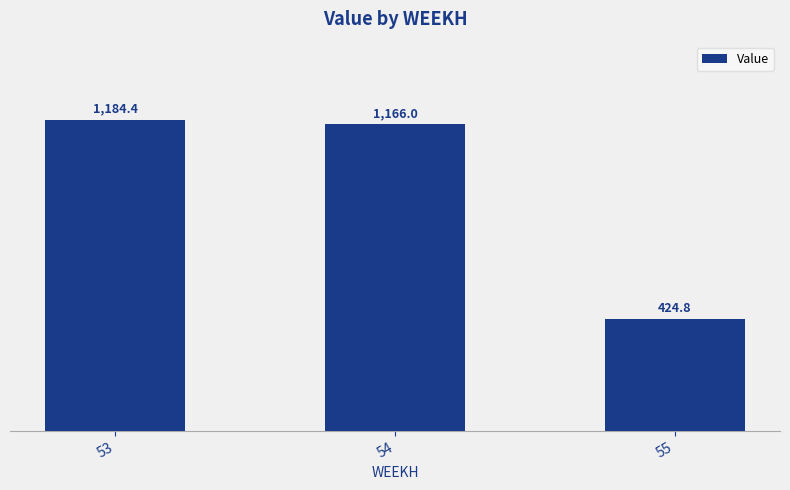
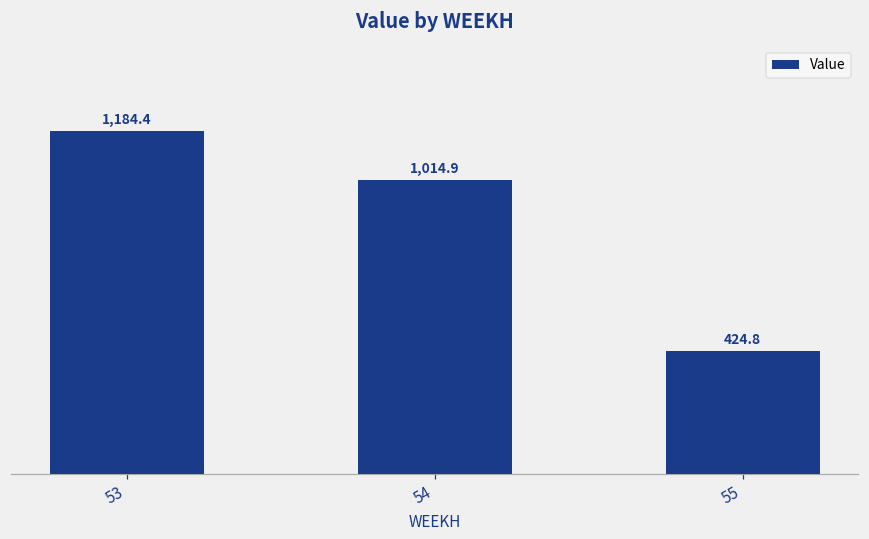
  {
    "53": "1,184.4",
-   "54": "1,166.0",
+   "54": "1,014.9",
    "55": "424.8"
  }
